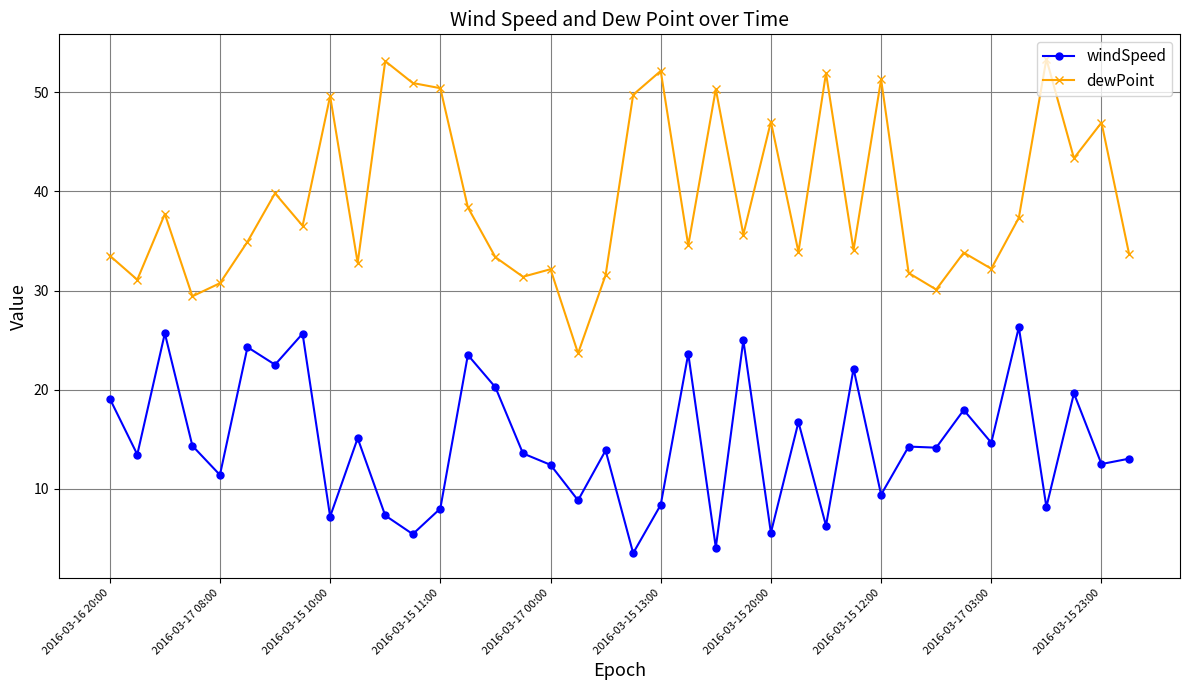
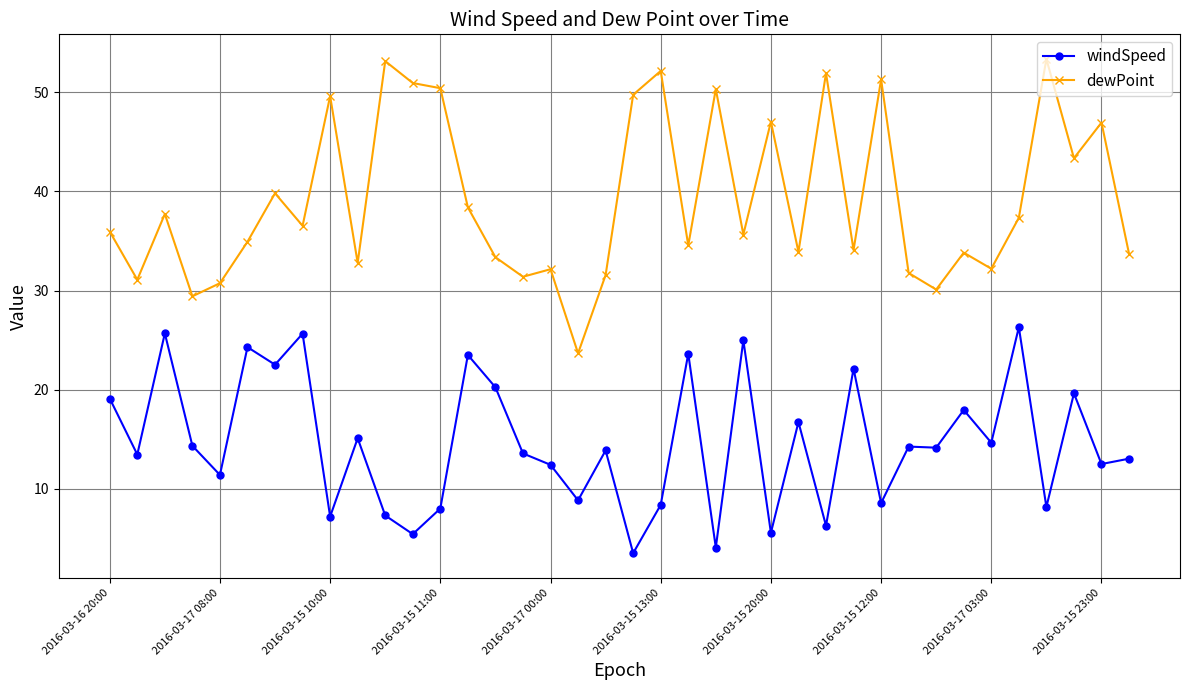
  {
    "windSpeed": {
      "2016-03-16 20:00": 19,
      "2016-03-17 08:00": 11,
      "2016-03-15 10:00": 7,
      "2016-03-15 11:00": 8,
      "2016-03-17 00:00": 12,
      "2016-03-15 13:00": 8,
      "2016-03-15 20:00": 6,
-     "2016-03-15 12:00": 9.4,
+     "2016-03-15 12:00": 8.6,
      "2016-03-17 03:00": 15,
      "2016-03-15 23:00": 13
    },
    "dewPoint": {
-     "2016-03-16 20:00": 34,
+     "2016-03-16 20:00": 36,
      "2016-03-17 08:00": 31,
      "2016-03-15 10:00": 50,
      "2016-03-15 11:00": 50,
      "2016-03-17 00:00": 32,
      "2016-03-15 13:00": 52,
      "2016-03-15 20:00": 47,
      "2016-03-15 12:00": 51,
      "2016-03-17 03:00": 32,
      "2016-03-15 23:00": 47
    }
  }
